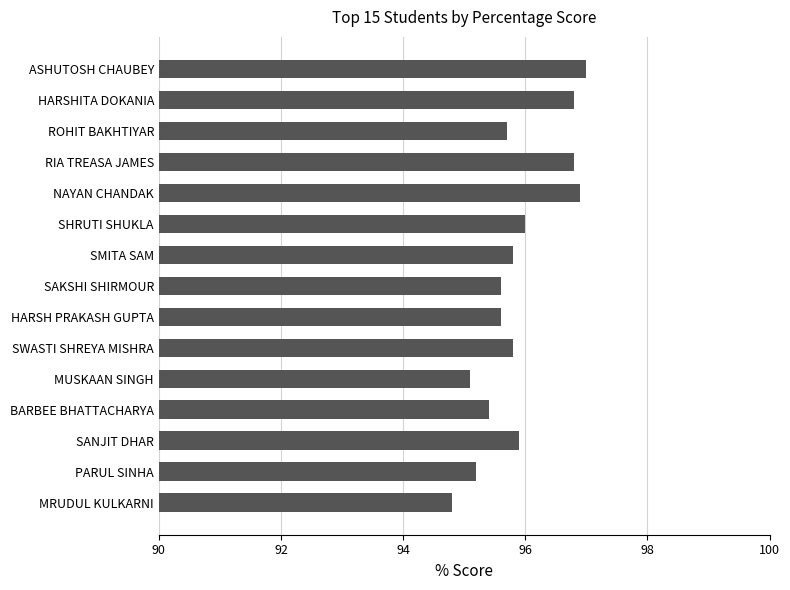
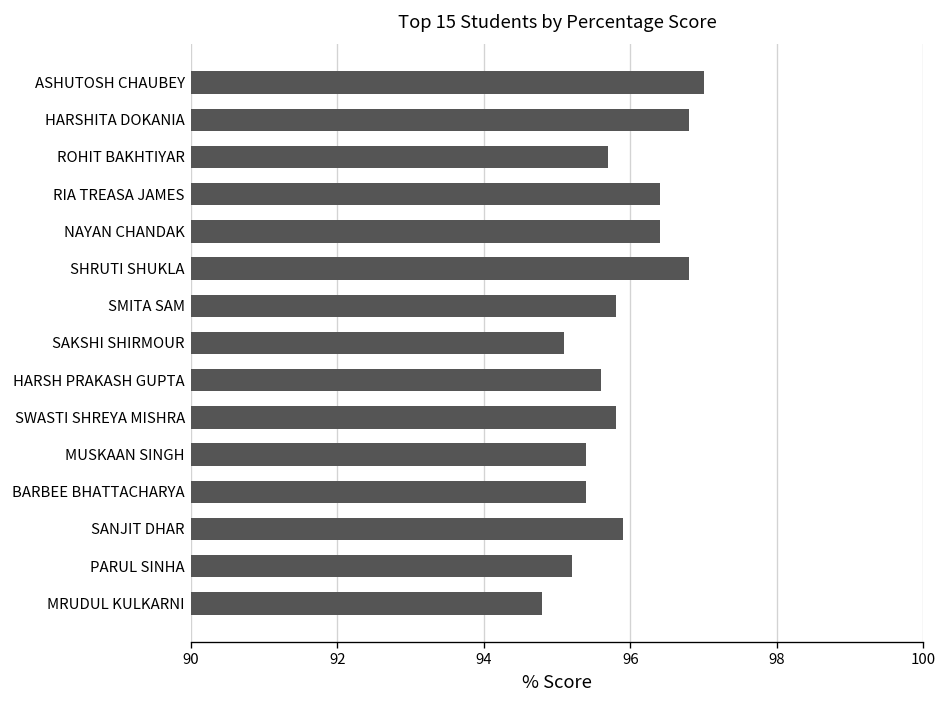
  {
    "ASHUTOSH CHAUBEY": 97.0,
    "HARSHITA DOKANIA": 96.8,
    "ROHIT BAKHTIYAR": 95.7,
-   "RIA TREASA JAMES": 96.8,
-   "NAYAN CHANDAK": 96.9,
-   "SHRUTI SHUKLA": 96.0,
+   "RIA TREASA JAMES": 96.4,
+   "NAYAN CHANDAK": 96.4,
+   "SHRUTI SHUKLA": 96.8,
    "SMITA SAM": 95.8,
-   "SAKSHI SHIRMOUR": 95.6,
+   "SAKSHI SHIRMOUR": 95.1,
    "HARSH PRAKASH GUPTA": 95.6,
    "SWASTI SHREYA MISHRA": 95.8,
-   "MUSKAAN SINGH": 95.1,
+   "MUSKAAN SINGH": 95.4,
    "BARBEE BHATTACHARYA": 95.4,
    "SANJIT DHAR": 95.9,
    "PARUL SINHA": 95.2,
    "MRUDUL KULKARNI": 94.8
  }
